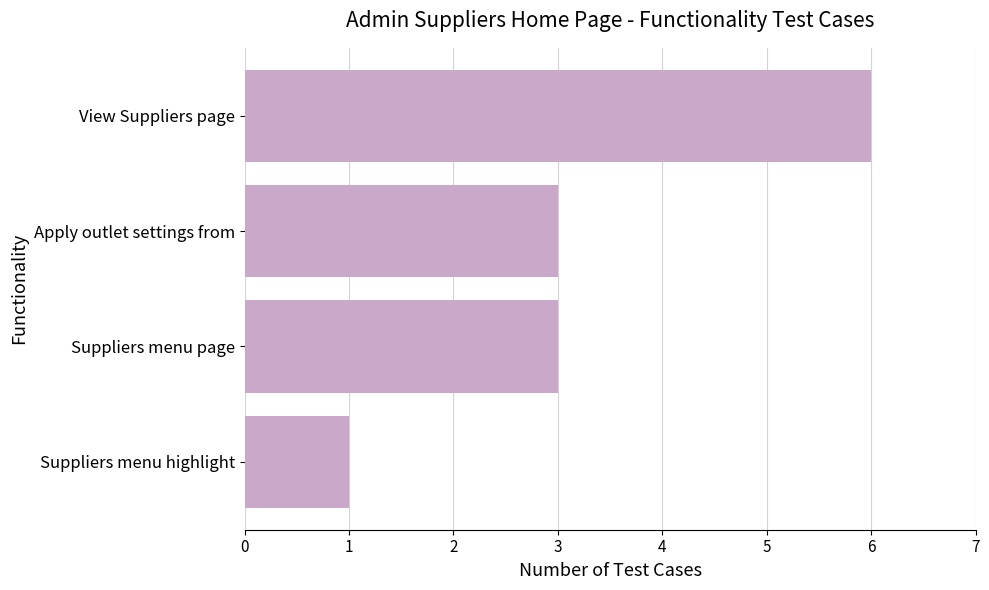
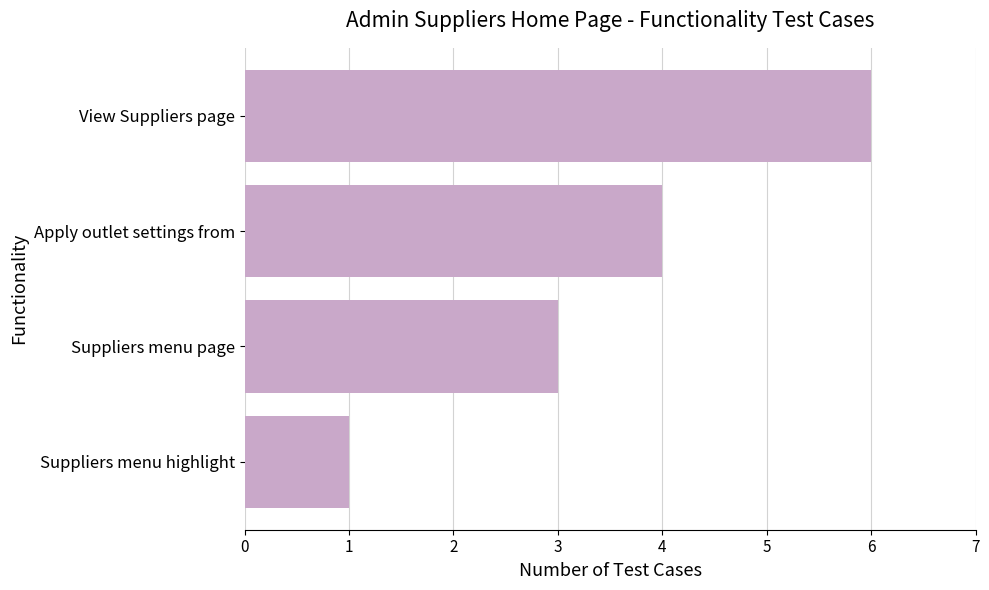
  {
    "View Suppliers page": 6,
-   "Apply outlet settings from": 3,
+   "Apply outlet settings from": 4,
    "Suppliers menu page": 3,
    "Suppliers menu highlight": 1
  }
